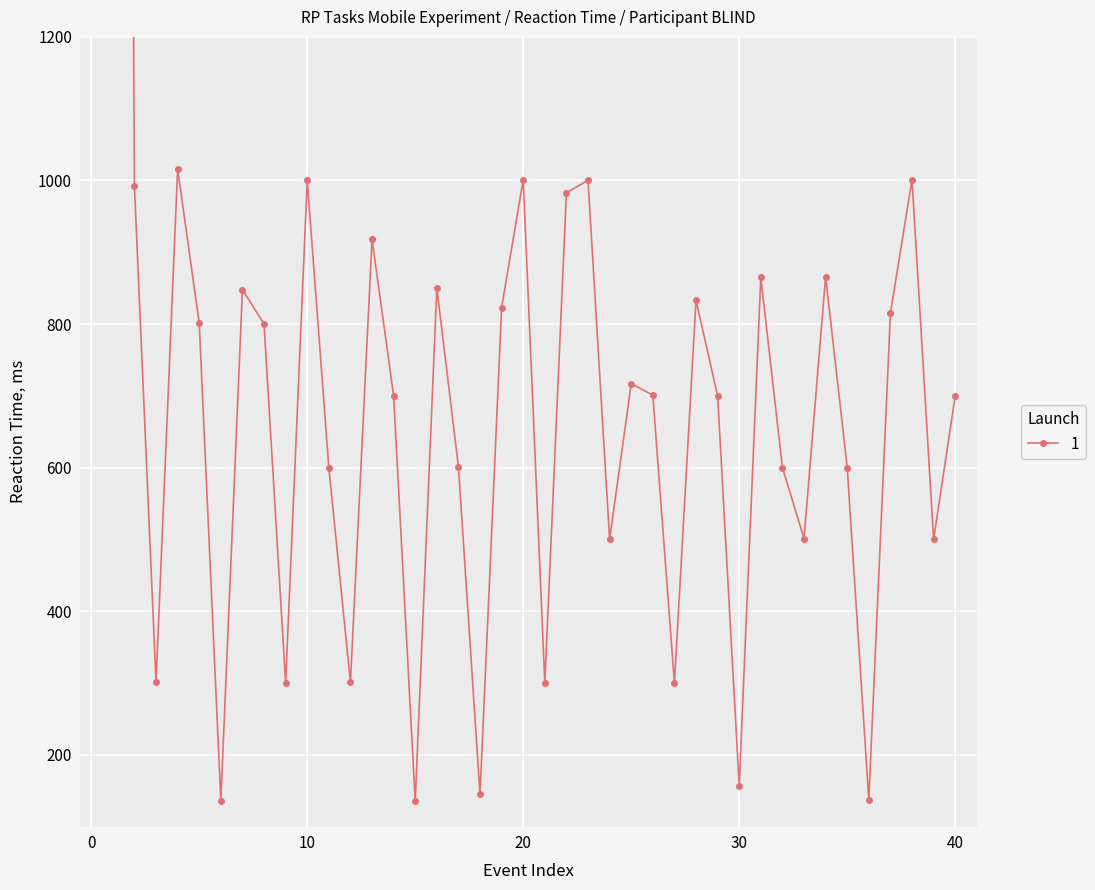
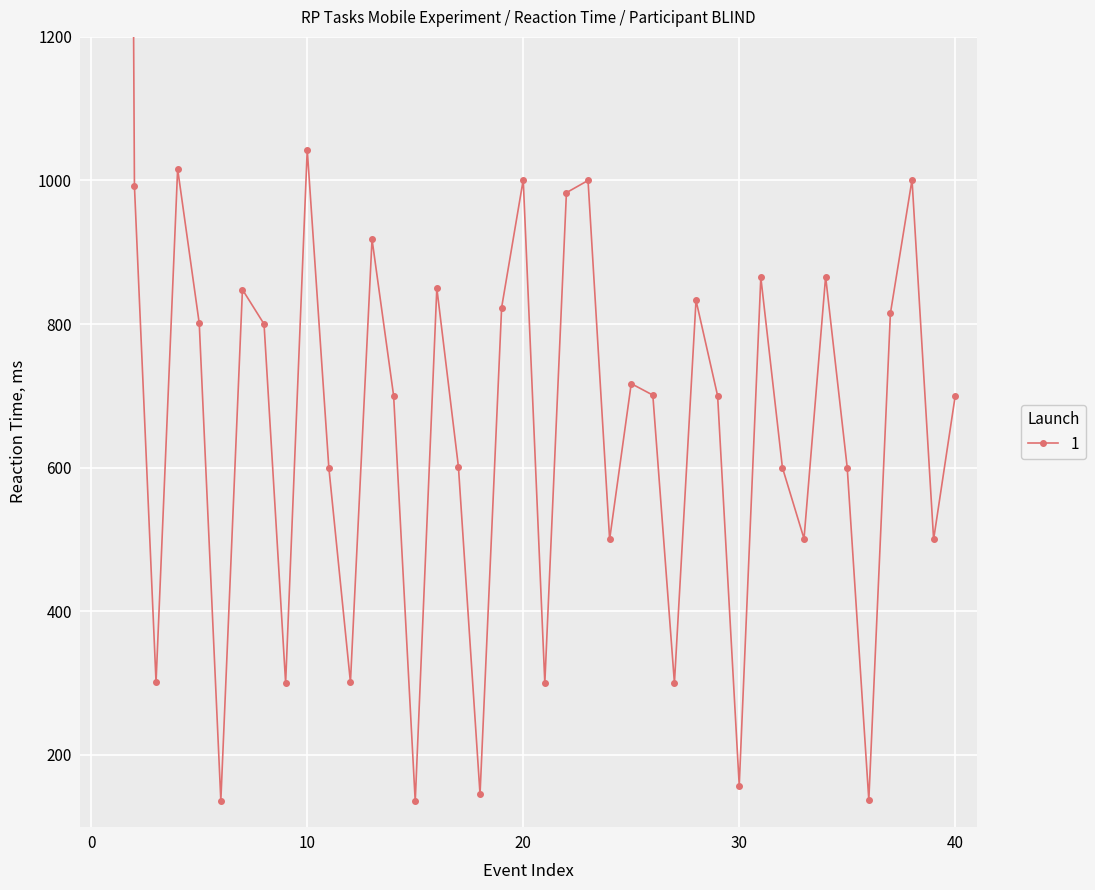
  {
-   "10": 1000,
+   "10": 1040,
    "20": 1000,
    "30": 160,
    "40": 700
  }
